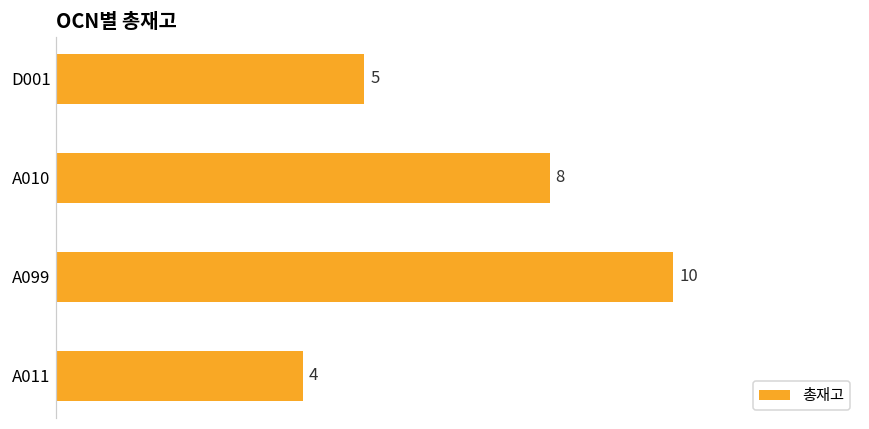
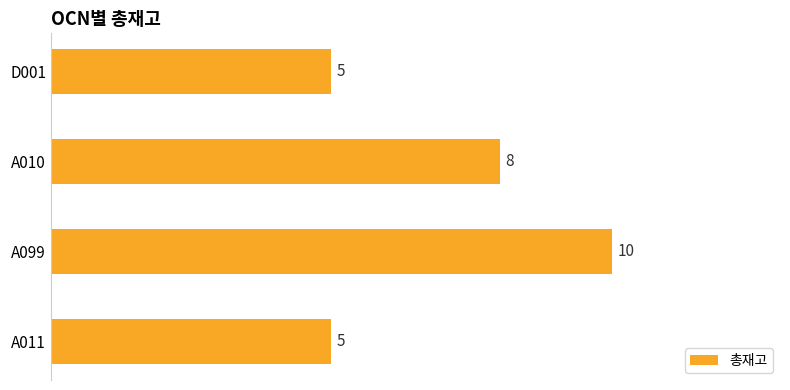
  {
    "D001": 5,
    "A010": 8,
    "A099": 10,
-   "A011": 4
+   "A011": 5
  }
